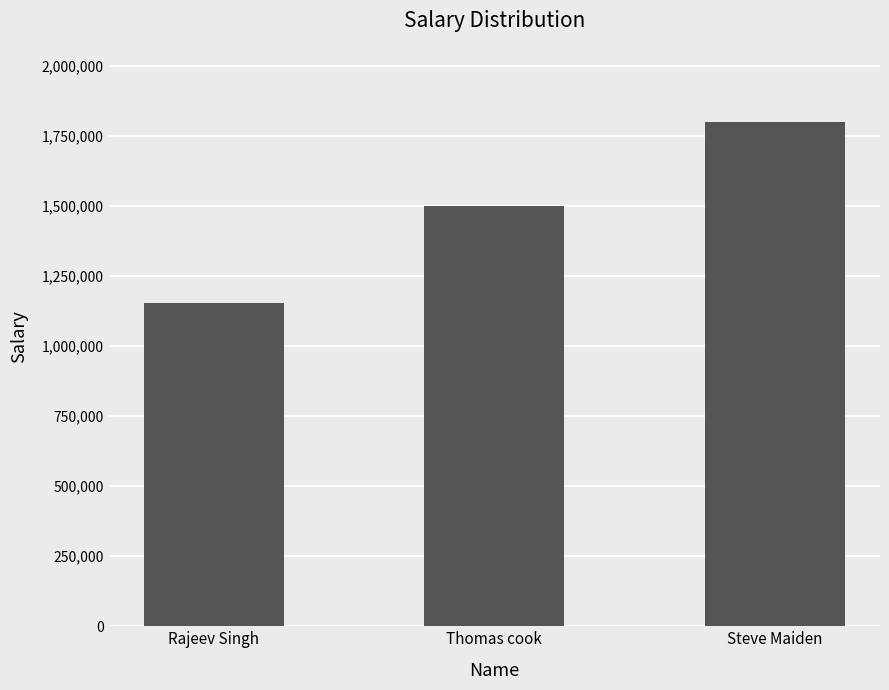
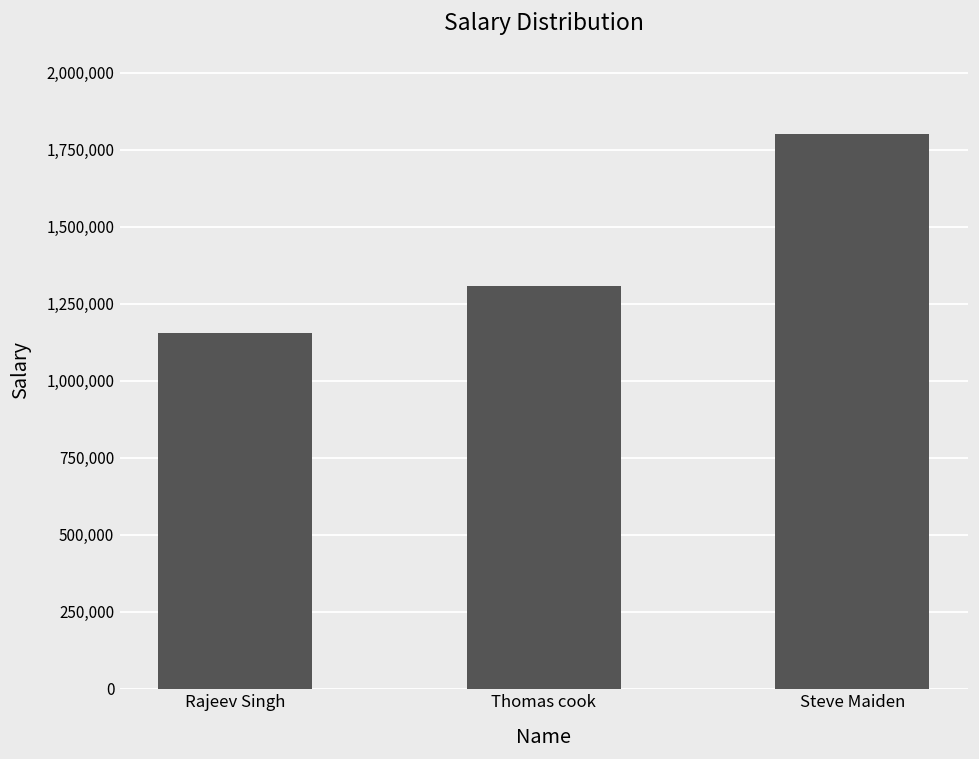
  {
    "Rajeev Singh": "1,150,000",
-   "Thomas cook": "1,500,000",
+   "Thomas cook": "1,310,000",
    "Steve Maiden": "1,800,000"
  }
